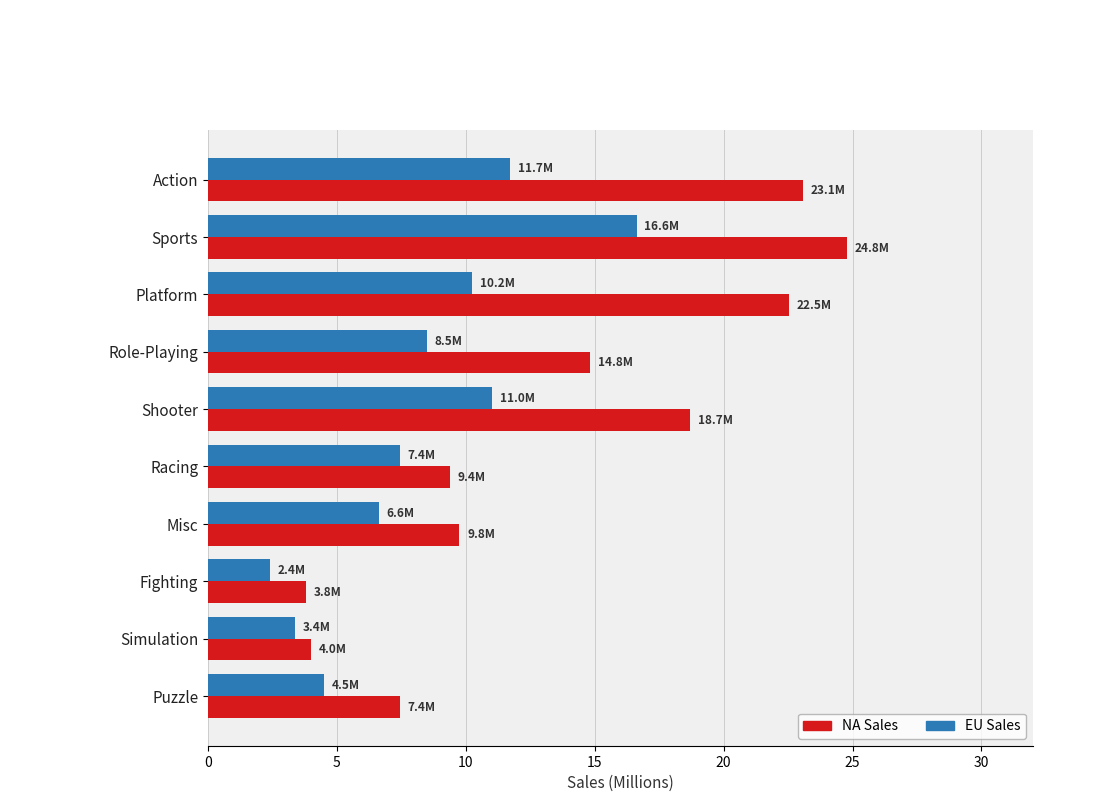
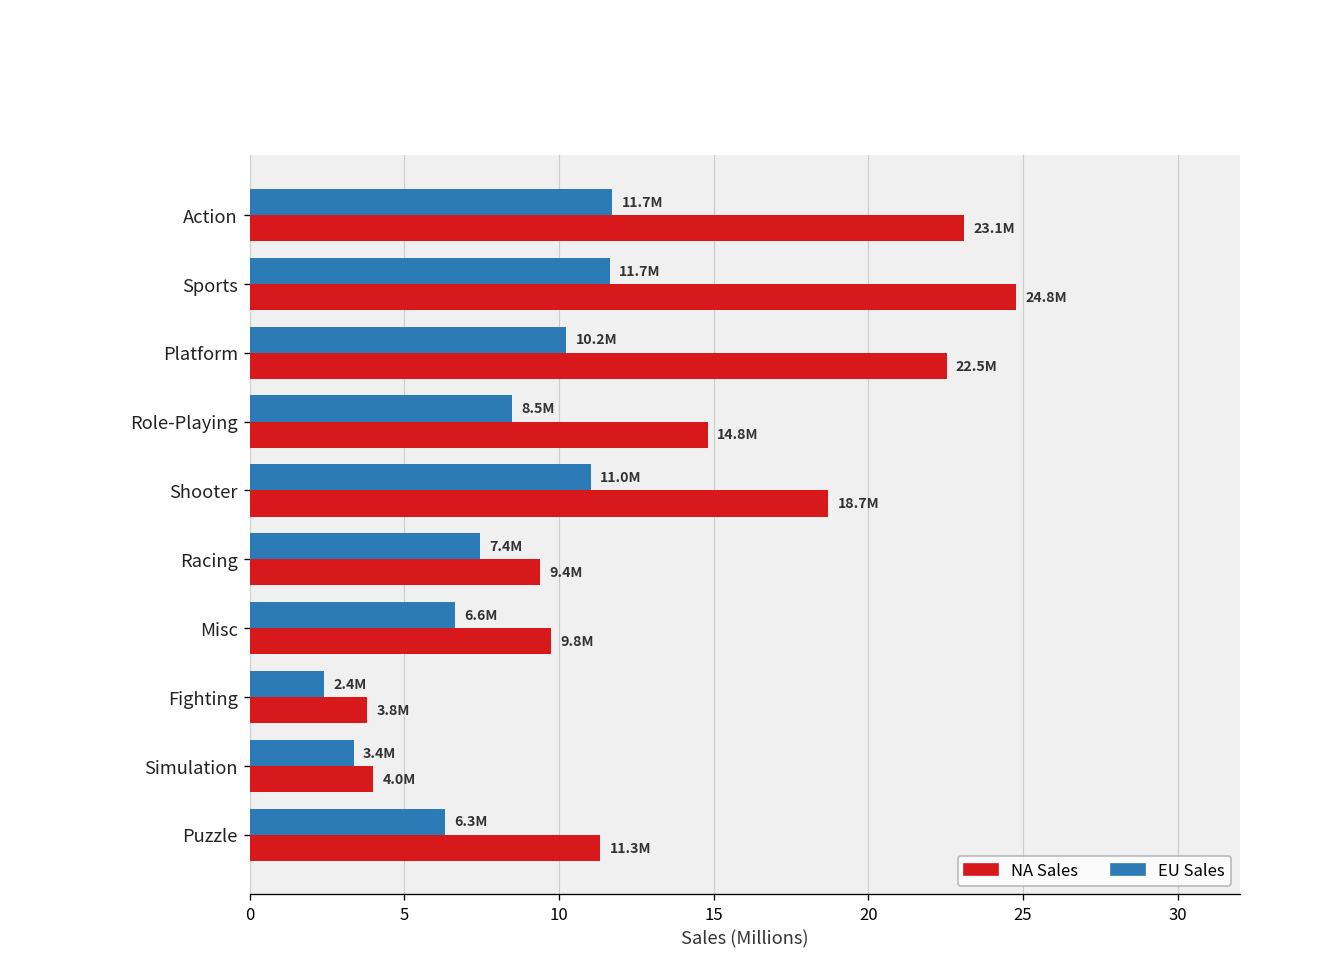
  {
    "NA Sales": {
      "Action": "23.1M",
      "Sports": "24.8M",
      "Platform": "22.5M",
      "Role-Playing": "14.8M",
      "Shooter": "18.7M",
      "Racing": "9.4M",
      "Misc": "9.8M",
      "Fighting": "3.8M",
      "Simulation": "4.0M",
-     "Puzzle": "7.4M"
+     "Puzzle": "11.3M"
    },
    "EU Sales": {
      "Action": "11.7M",
-     "Sports": "16.6M",
+     "Sports": "11.7M",
      "Platform": "10.2M",
      "Role-Playing": "8.5M",
      "Shooter": "11.0M",
      "Racing": "7.4M",
      "Misc": "6.6M",
      "Fighting": "2.4M",
      "Simulation": "3.4M",
-     "Puzzle": "4.5M"
+     "Puzzle": "6.3M"
    }
  }
